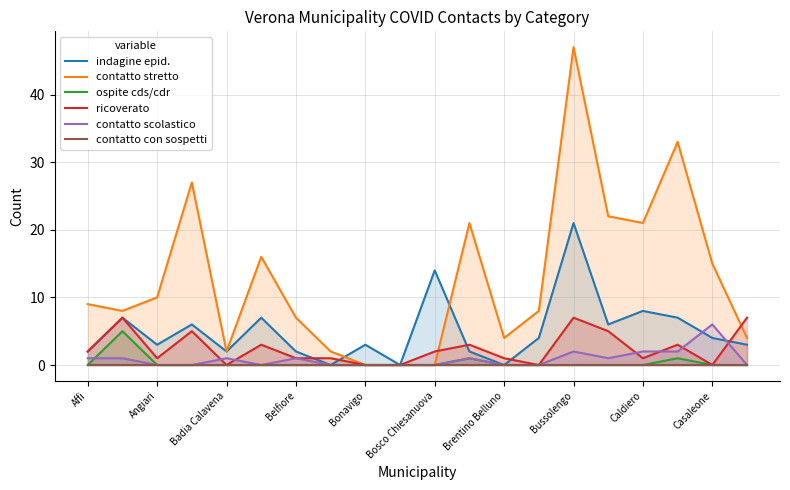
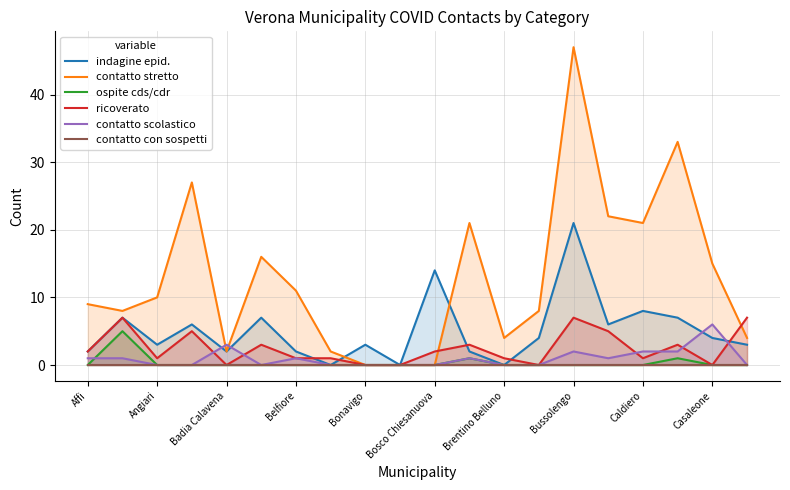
  {
    "indagine epid.": {
      "Angiari": 3,
      "Belfiore": 2,
      "Bonavigo": 3,
      "Bosco Chiesanuova": 14,
      "Bussolengo": 21,
      "Caldiero": 8,
      "Casaleone": 4
    },
    "contatto stretto": {
      "Affi": 9,
      "Angiari": 10,
-     "Belfiore": 7,
+     "Belfiore": 11,
      "Brentino Belluno": 4,
      "Bussolengo": 47,
      "Caldiero": 21,
      "Casaleone": 15
    },
    "ricoverato": {
      "Angiari": 1,
      "Bosco Chiesanuova": 2,
      "Brentino Belluno": 1,
      "Bussolengo": 7,
      "Caldiero": 1
    },
    "contatto scolastico": {
      "Affi": 1,
-     "Badia Calavena": 1,
+     "Badia Calavena": 3,
      "Bussolengo": 2,
      "Caldiero": 2,
      "Casaleone": 6
    }
  }
